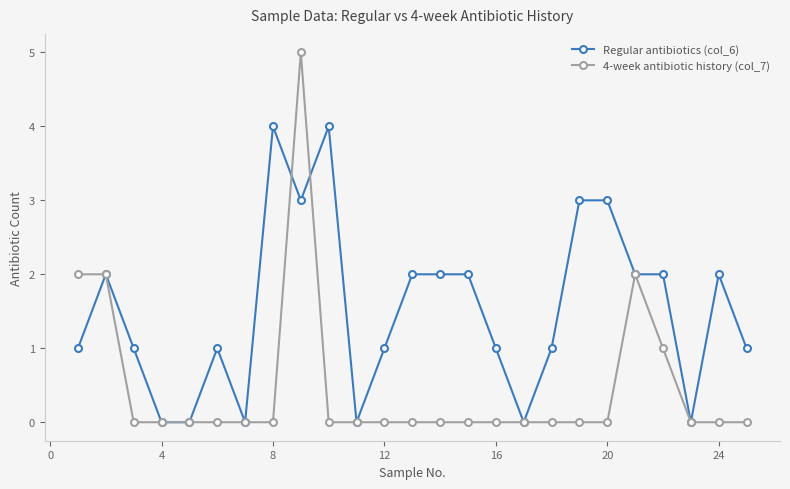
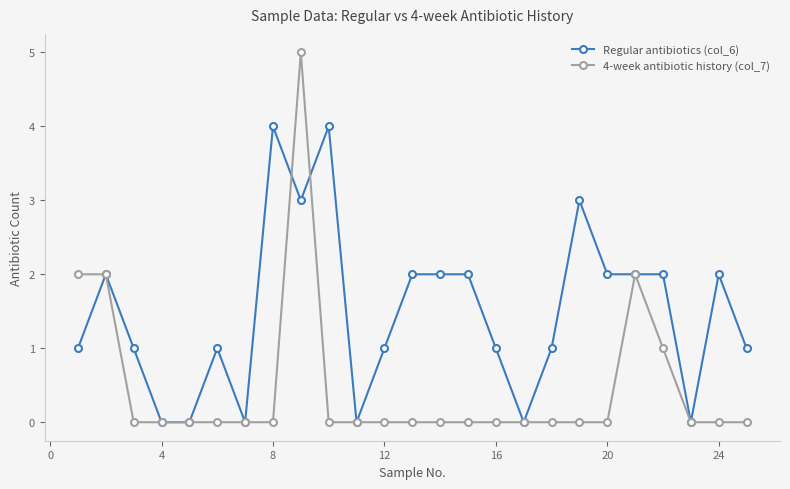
  {
    "Regular antibiotics (col_6)": {
      "8": 4,
      "12": 1,
      "16": 1,
-     "20": 3,
+     "20": 2,
      "24": 2
    },
    "4-week antibiotic history (col_7)": {
      "8": 0,
      "12": 0,
      "16": 0,
      "20": 0,
      "24": 0
    }
  }
